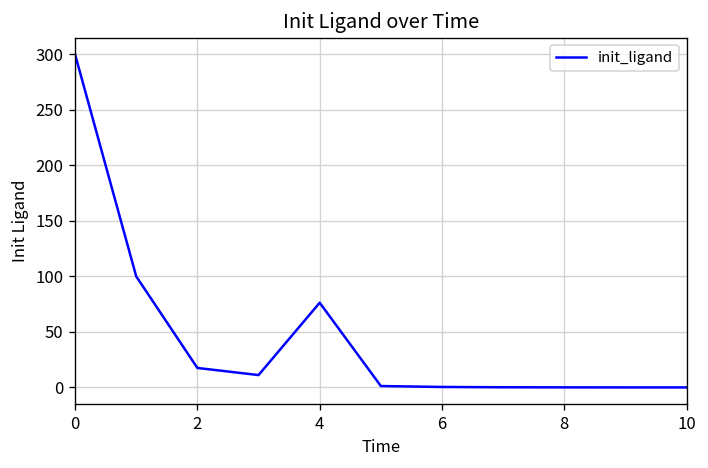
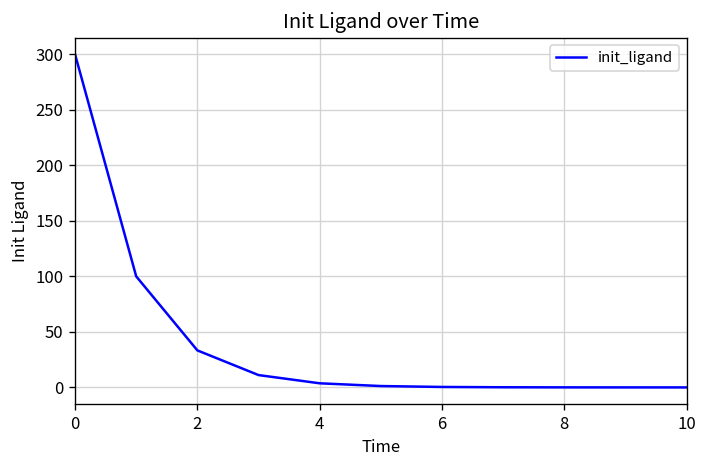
  {
    "0": 300,
-   "2": 20,
-   "4": 80,
+   "2": 30,
+   "4": 0,
    "6": 0,
    "8": 0,
    "10": 0
  }
